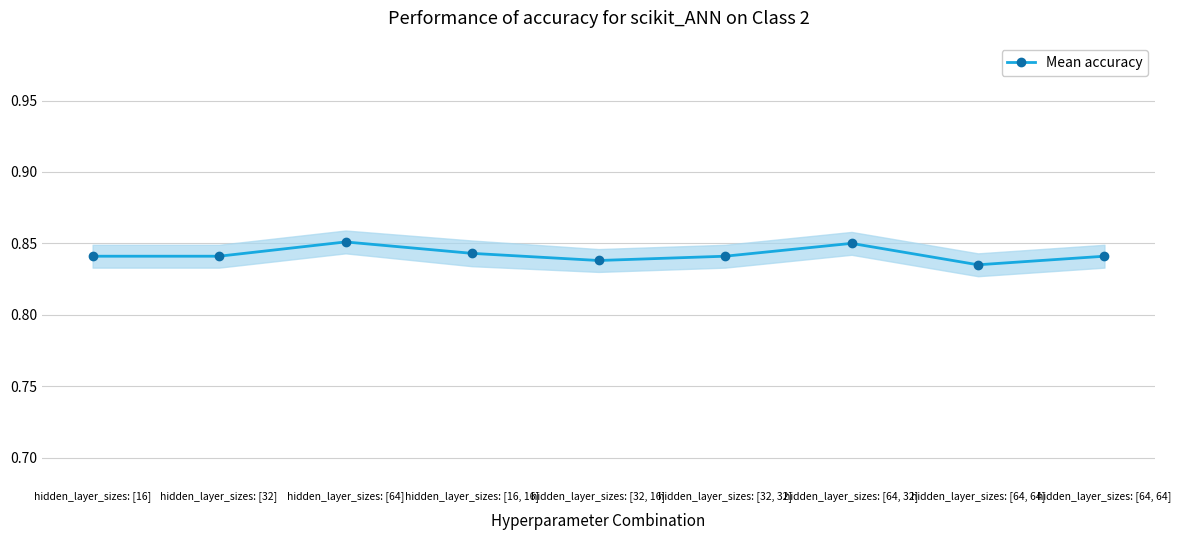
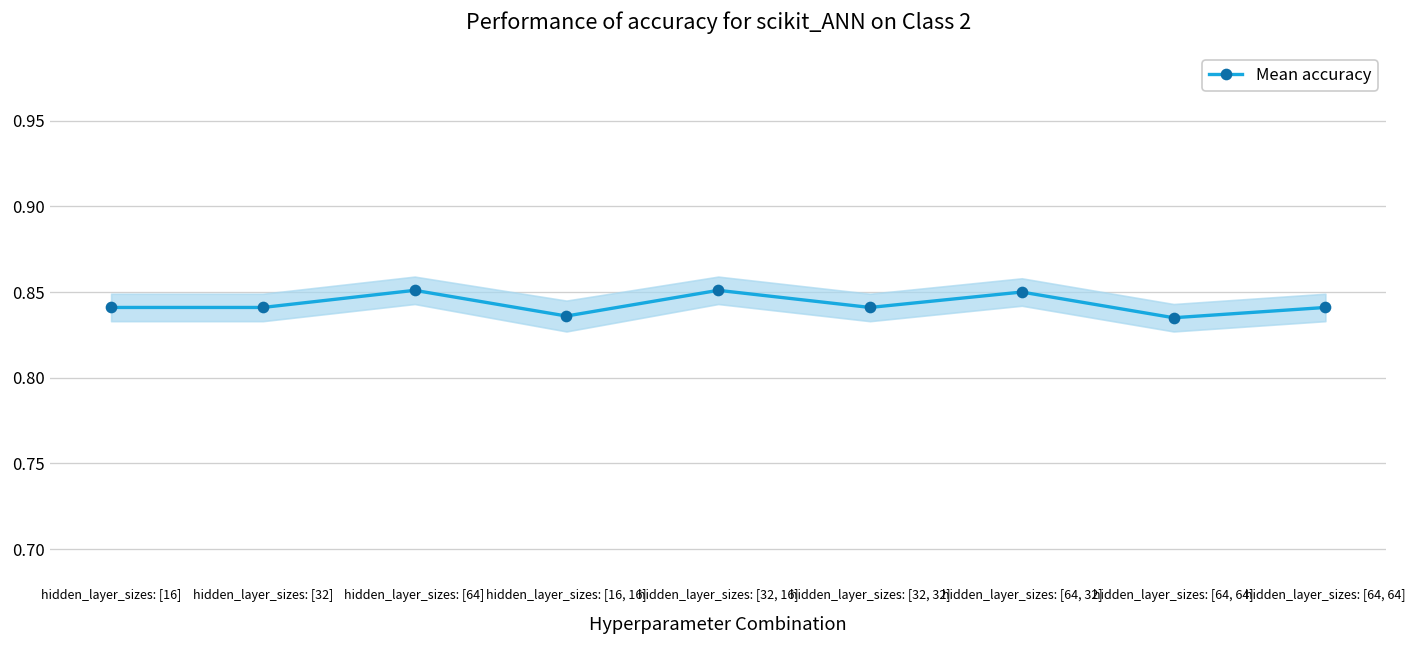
  {
    "Mean accuracy": {
      "hidden_layer_sizes: [16]": 0.841,
      "hidden_layer_sizes: [32]": 0.841,
      "hidden_layer_sizes: [64]": 0.851,
-     "hidden_layer_sizes: [16, 16]": 0.843,
-     "hidden_layer_sizes: [32, 16]": 0.838,
+     "hidden_layer_sizes: [16, 16]": 0.836,
+     "hidden_layer_sizes: [32, 16]": 0.851,
      "hidden_layer_sizes: [32, 32]": 0.841,
      "hidden_layer_sizes: [64, 32]": 0.850
    }
  }
